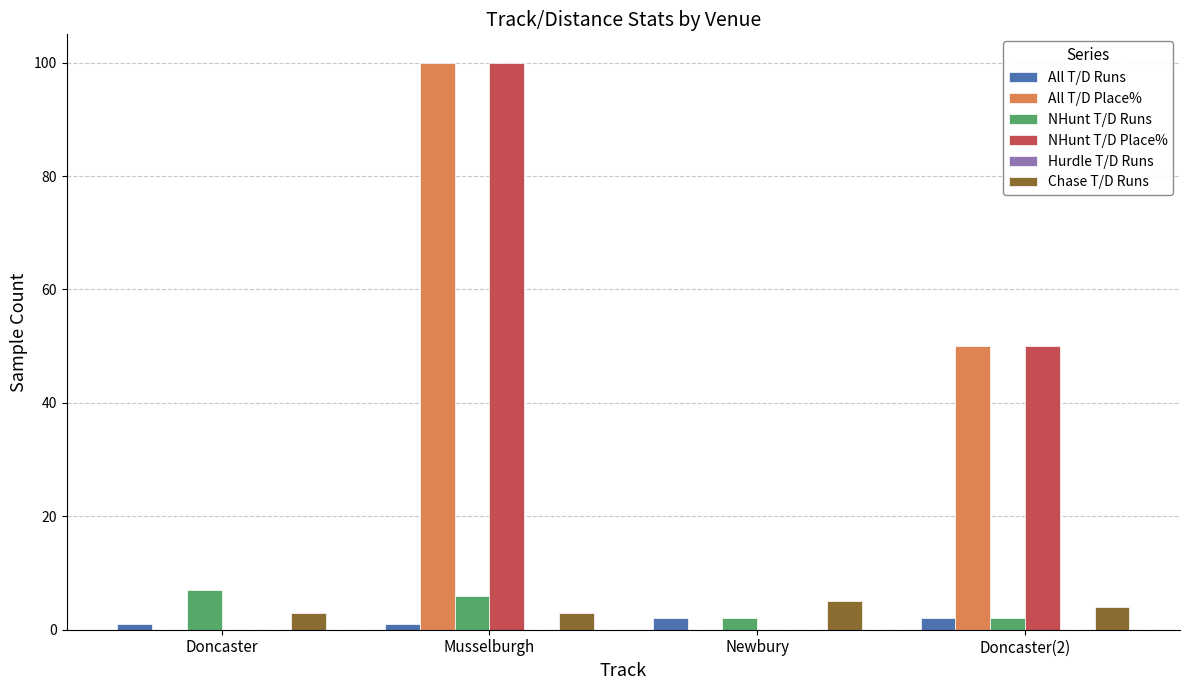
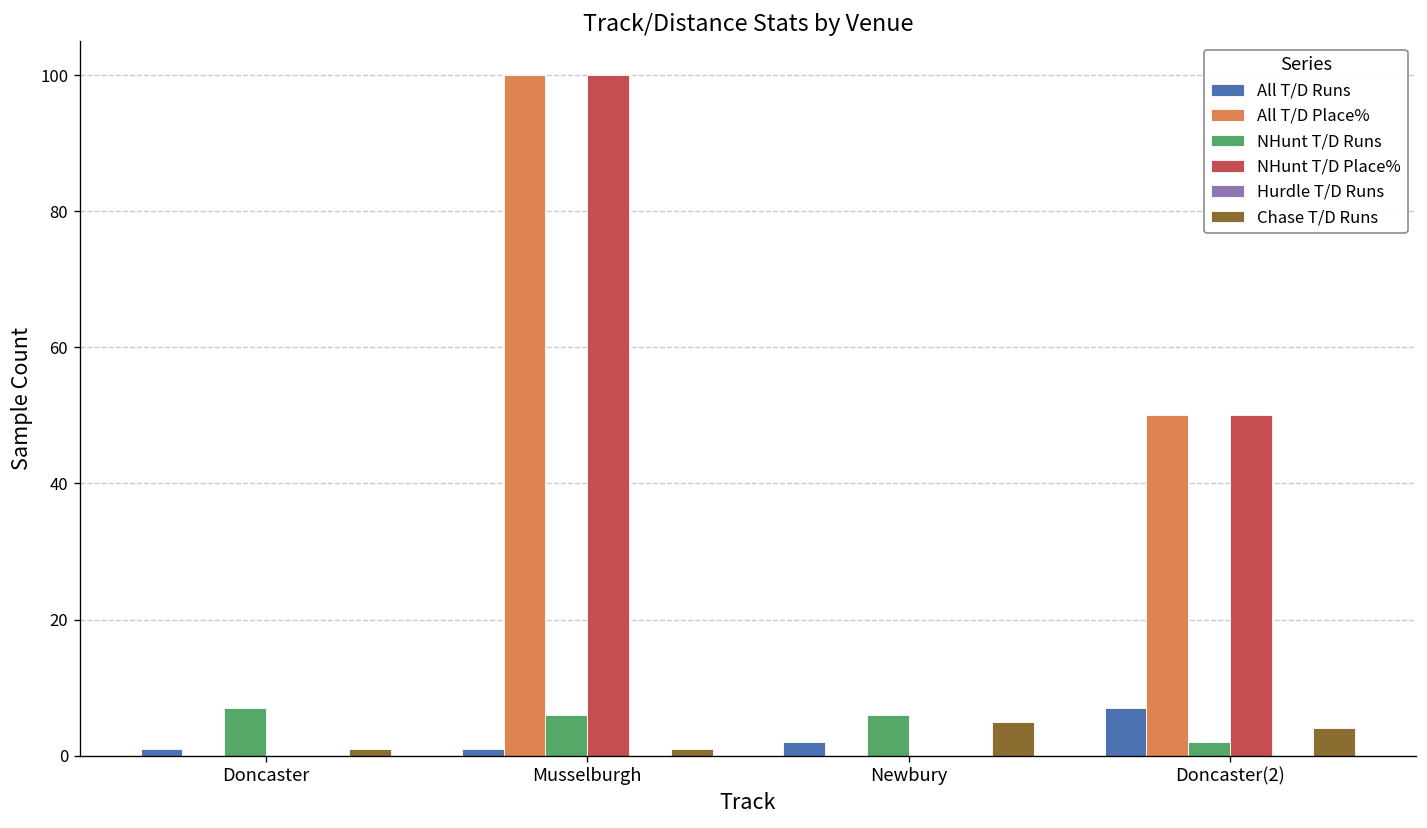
  {
    "All T/D Runs": {
      "Doncaster": 1,
      "Musselburgh": 1,
      "Newbury": 2,
-     "Doncaster(2)": 2
+     "Doncaster(2)": 7
    },
    "NHunt T/D Runs": {
      "Doncaster": 7,
      "Musselburgh": 6,
-     "Newbury": 2,
+     "Newbury": 6,
      "Doncaster(2)": 2
    },
    "Hurdle T/D Runs": {
      "Doncaster": 0,
      "Musselburgh": 0,
      "Newbury": 0,
      "Doncaster(2)": 0
    },
    "Chase T/D Runs": {
-     "Doncaster": 3,
-     "Musselburgh": 3,
+     "Doncaster": 1,
+     "Musselburgh": 1,
      "Newbury": 5,
      "Doncaster(2)": 4
    }
  }
